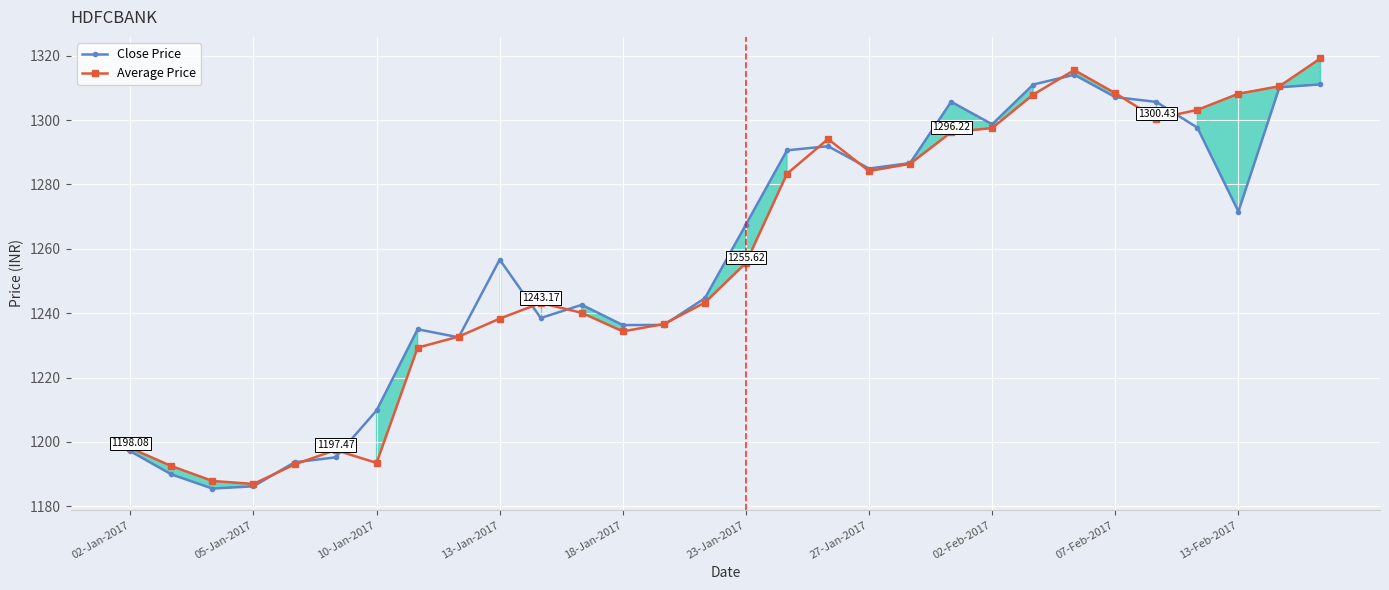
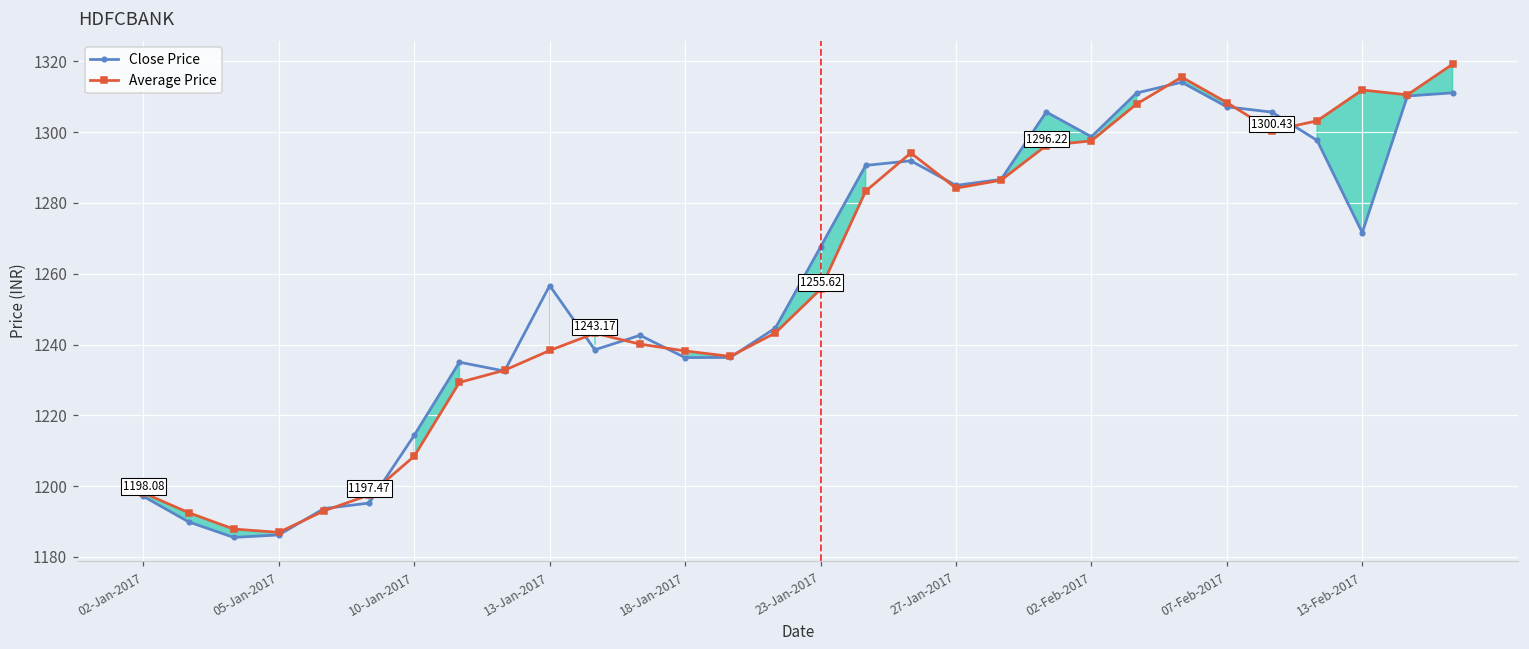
  {
    "Close Price": {
      "02-Jan-2017": 1197,
-     "10-Jan-2017": 1210,
+     "10-Jan-2017": 1214,
      "13-Jan-2017": 1257,
      "18-Jan-2017": 1236,
      "23-Jan-2017": 1268,
      "27-Jan-2017": 1285,
      "02-Feb-2017": 1299,
      "07-Feb-2017": 1307,
      "13-Feb-2017": 1272
    },
    "Average Price": {
-     "10-Jan-2017": 1193,
+     "10-Jan-2017": 1208,
      "13-Jan-2017": 1238,
-     "18-Jan-2017": 1234,
+     "18-Jan-2017": 1238,
      "27-Jan-2017": 1284,
      "02-Feb-2017": 1298,
      "07-Feb-2017": 1308,
-     "13-Feb-2017": 1308
+     "13-Feb-2017": 1312
    }
  }
